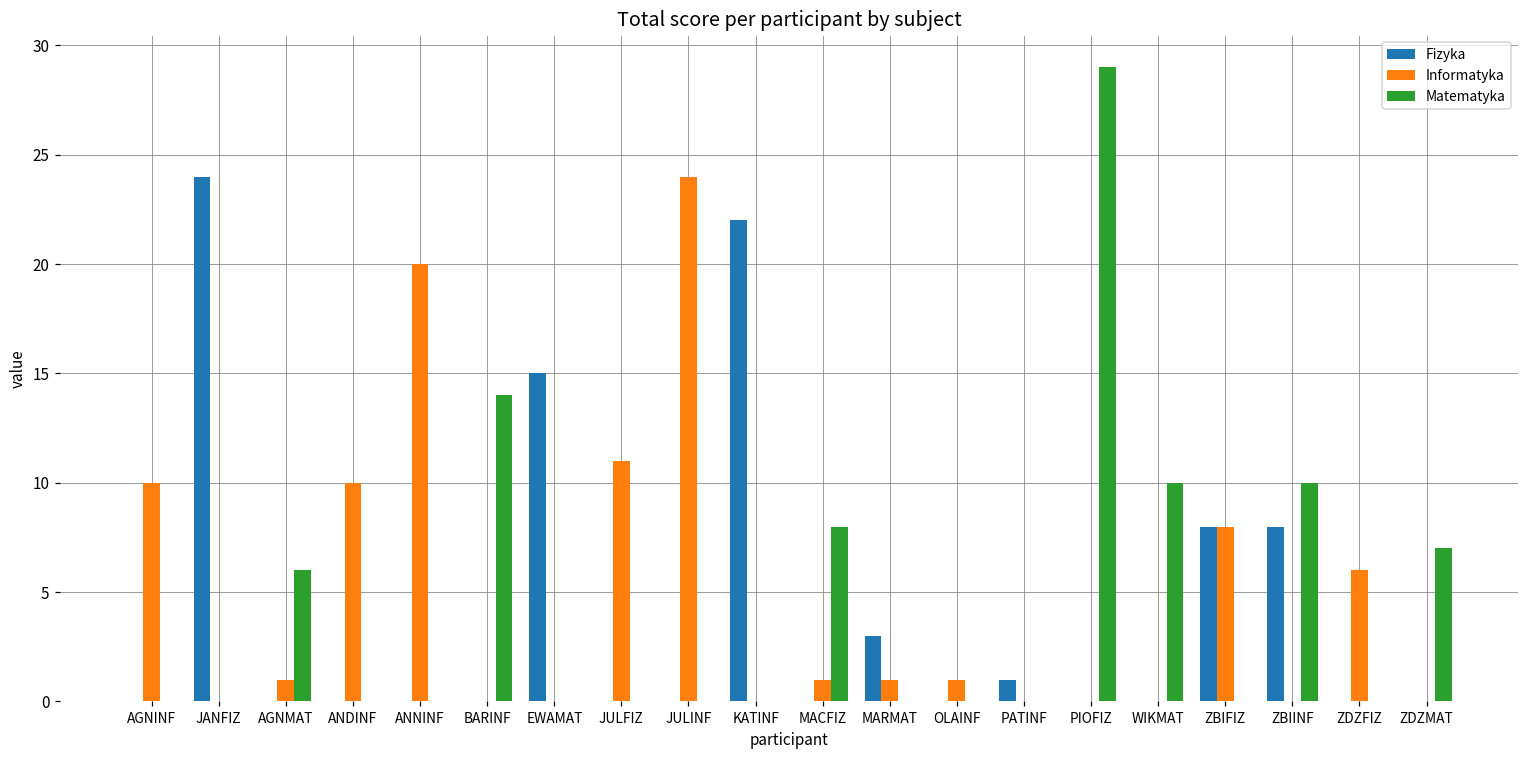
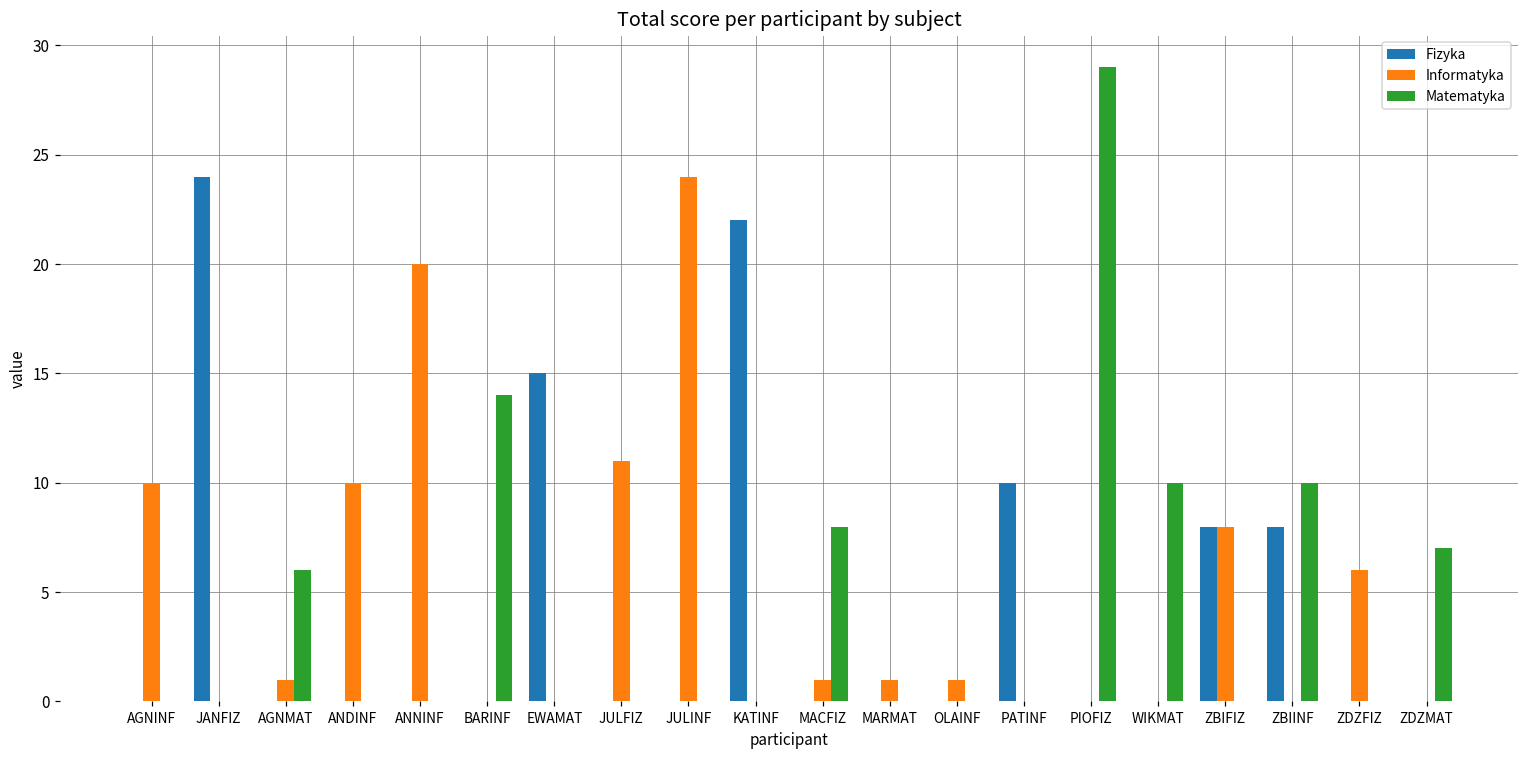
  {
    "Fizyka": {
      "AGNINF": 0,
      "JANFIZ": 24,
      "AGNMAT": 0,
      "ANDINF": 0,
      "ANNINF": 0,
      "BARINF": 0,
      "EWAMAT": 15,
      "JULFIZ": 0,
      "JULINF": 0,
      "KATINF": 22,
      "MACFIZ": 0,
-     "MARMAT": 3,
+     "MARMAT": 0,
      "OLAINF": 0,
-     "PATINF": 1,
+     "PATINF": 10,
      "PIOFIZ": 0,
      "WIKMAT": 0,
      "ZBIFIZ": 8,
      "ZBIINF": 8,
      "ZDZFIZ": 0,
      "ZDZMAT": 0
    },
    "Informatyka": {
      "AGNINF": 10,
      "JANFIZ": 0,
      "AGNMAT": 1,
      "ANDINF": 10,
      "ANNINF": 20,
      "BARINF": 0,
      "EWAMAT": 0,
      "JULFIZ": 11,
      "JULINF": 24,
      "KATINF": 0,
      "MACFIZ": 1,
      "MARMAT": 1,
      "OLAINF": 1,
      "PATINF": 0,
      "PIOFIZ": 0,
      "WIKMAT": 0,
      "ZBIFIZ": 8,
      "ZBIINF": 0,
      "ZDZFIZ": 6,
      "ZDZMAT": 0
    },
    "Matematyka": {
      "AGNINF": 0,
      "JANFIZ": 0,
      "AGNMAT": 6,
      "ANDINF": 0,
      "ANNINF": 0,
      "BARINF": 14,
      "EWAMAT": 0,
      "JULFIZ": 0,
      "JULINF": 0,
      "KATINF": 0,
      "MACFIZ": 8,
      "MARMAT": 0,
      "OLAINF": 0,
      "PATINF": 0,
      "PIOFIZ": 29,
      "WIKMAT": 10,
      "ZBIFIZ": 0,
      "ZBIINF": 10,
      "ZDZFIZ": 0,
      "ZDZMAT": 7
    }
  }
